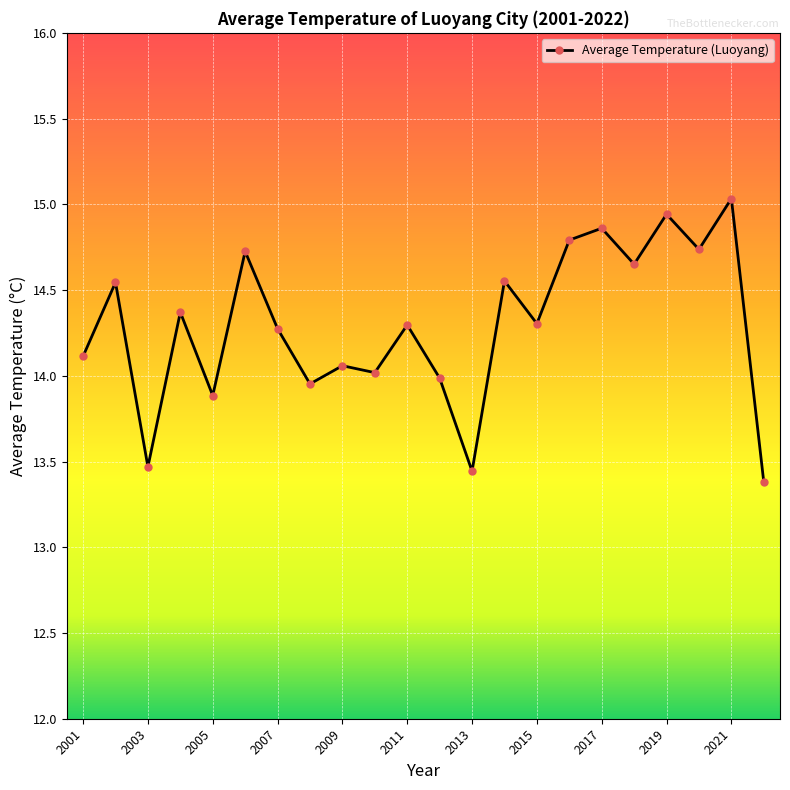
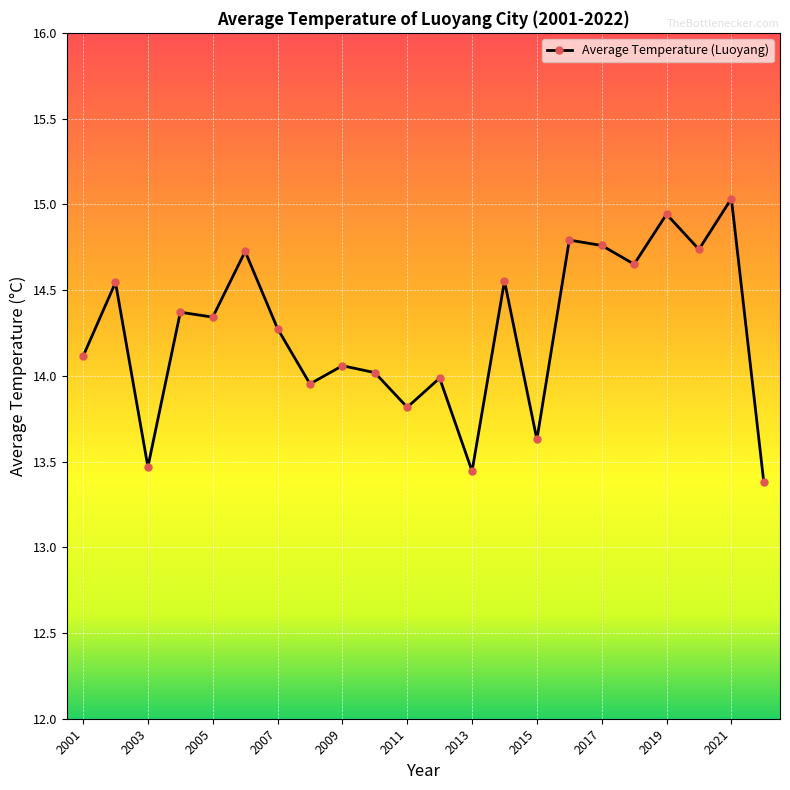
  {
    "2001": 14.11,
    "2003": 13.47,
-   "2005": 13.88,
+   "2005": 14.34,
    "2007": 14.27,
    "2009": 14.06,
-   "2011": 14.30,
+   "2011": 13.82,
    "2013": 13.44,
-   "2015": 14.30,
-   "2017": 14.86,
+   "2015": 13.63,
+   "2017": 14.76,
    "2019": 14.94,
    "2021": 15.03
  }
